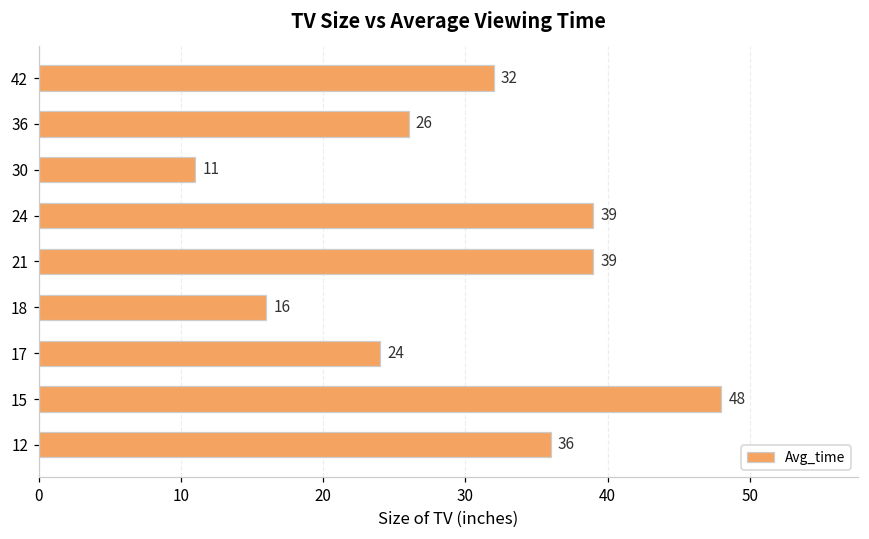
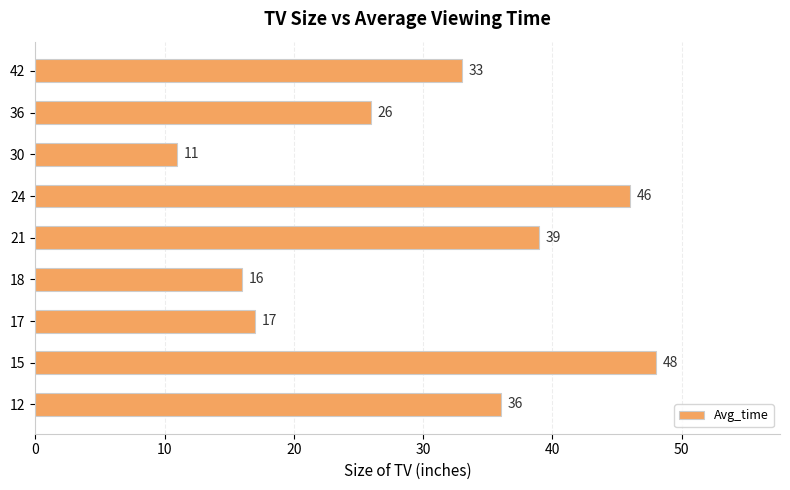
  {
-   "42": 32,
+   "42": 33,
    "36": 26,
    "30": 11,
-   "24": 39,
+   "24": 46,
    "21": 39,
    "18": 16,
-   "17": 24,
+   "17": 17,
    "15": 48,
    "12": 36
  }
